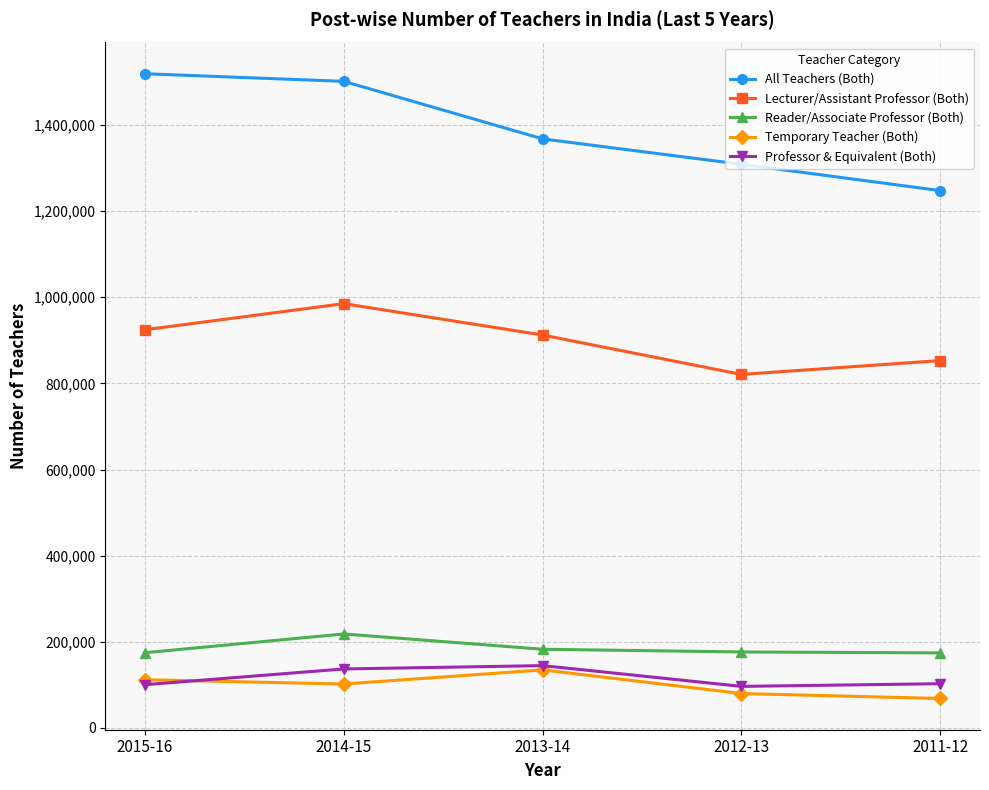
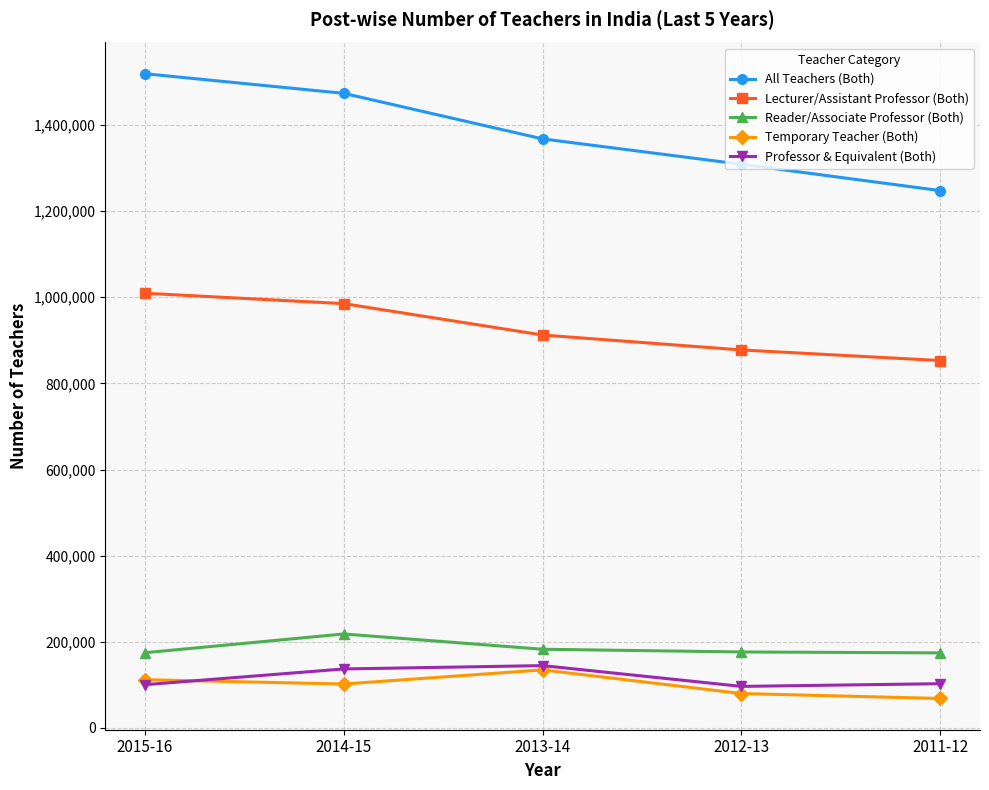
  {
    "All Teachers (Both)": {
      "2015-16": "1,520,000",
-     "2014-15": "1,500,000",
+     "2014-15": "1,470,000",
      "2013-14": "1,370,000",
      "2011-12": "1,250,000"
    },
    "Lecturer/Assistant Professor (Both)": {
-     "2015-16": "920,000",
+     "2015-16": "1,010,000",
      "2014-15": "990,000",
      "2013-14": "910,000",
-     "2012-13": "820,000",
+     "2012-13": "880,000",
      "2011-12": "850,000"
    },
    "Reader/Associate Professor (Both)": {
      "2015-16": "170,000",
      "2014-15": "220,000",
      "2013-14": "180,000",
      "2012-13": "180,000",
      "2011-12": "170,000"
    },
    "Temporary Teacher (Both)": {
      "2015-16": "110,000",
      "2014-15": "100,000",
      "2013-14": "130,000",
      "2012-13": "80,000",
      "2011-12": "70,000"
    },
    "Professor & Equivalent (Both)": {
      "2015-16": "100,000",
      "2014-15": "140,000",
      "2013-14": "140,000",
      "2012-13": "100,000",
      "2011-12": "100,000"
    }
  }
